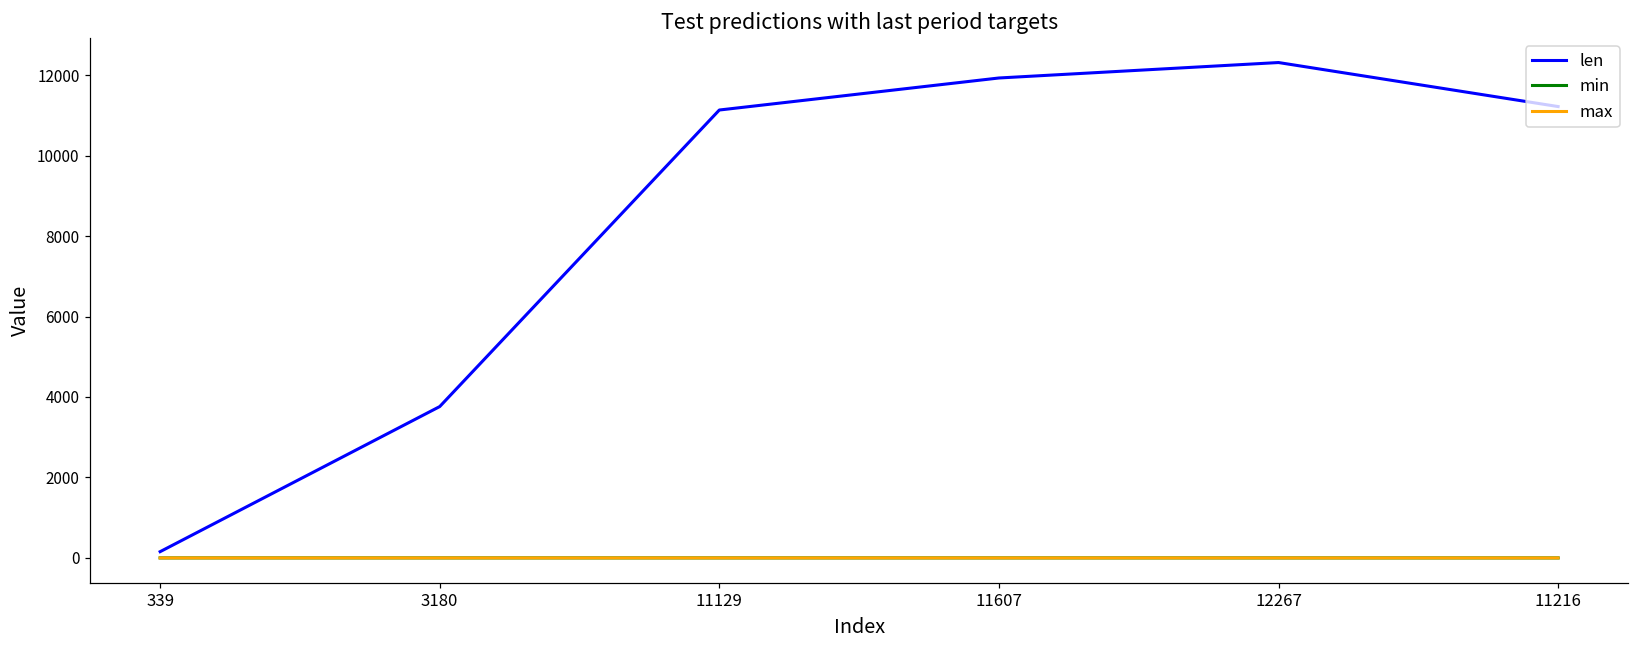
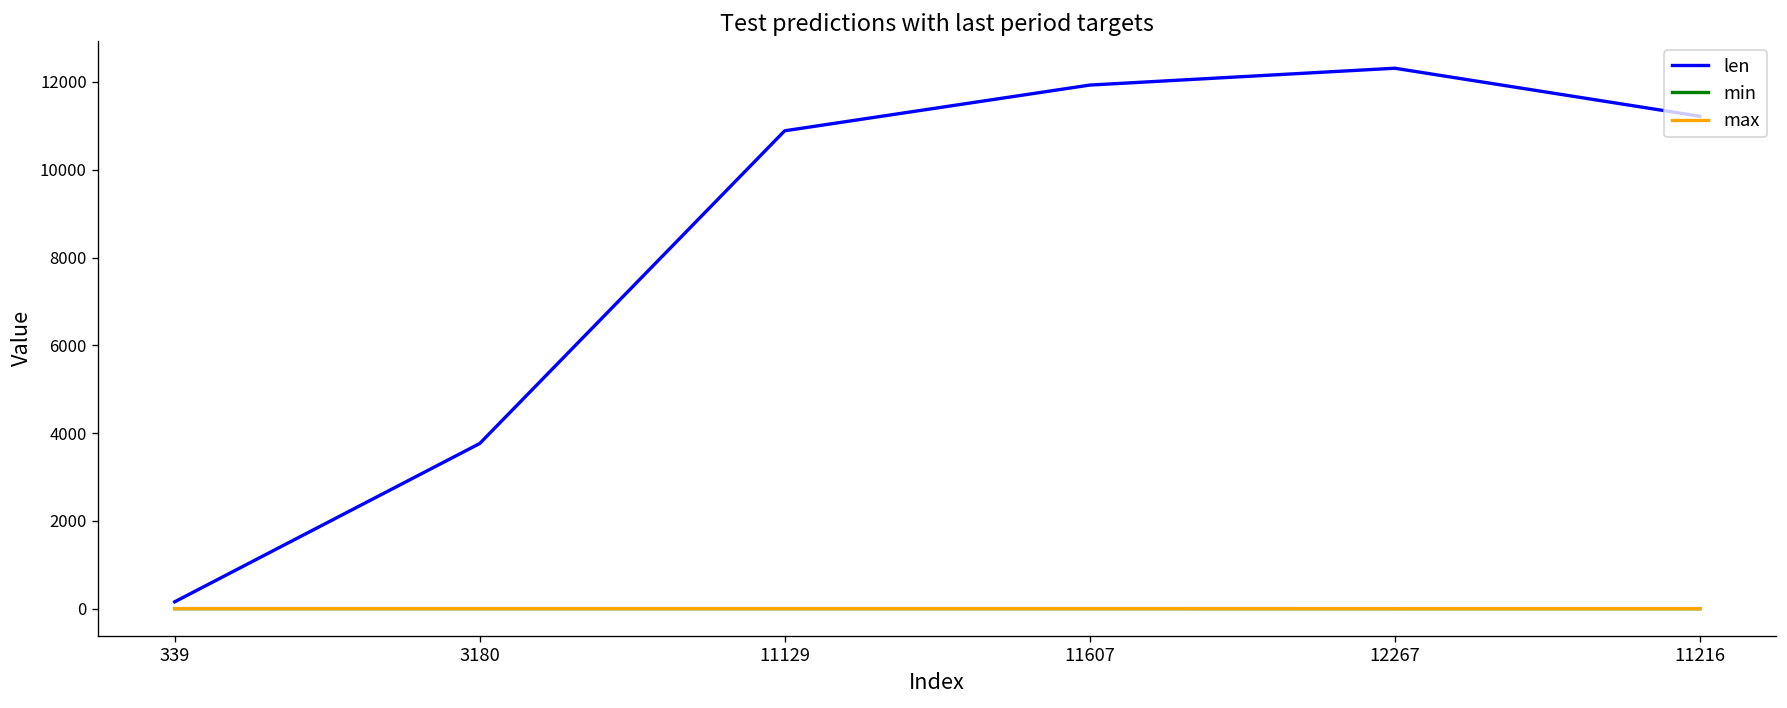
  {
    "len": {
      "339": 200,
      "3180": 3800,
-     "11129": 11100,
+     "11129": 10900,
      "11607": 11900,
      "12267": 12300
    },
    "max": {
      "339": 0,
      "3180": 0,
      "11129": 0,
      "11607": 0,
      "12267": 0,
      "11216": 0
    }
  }
